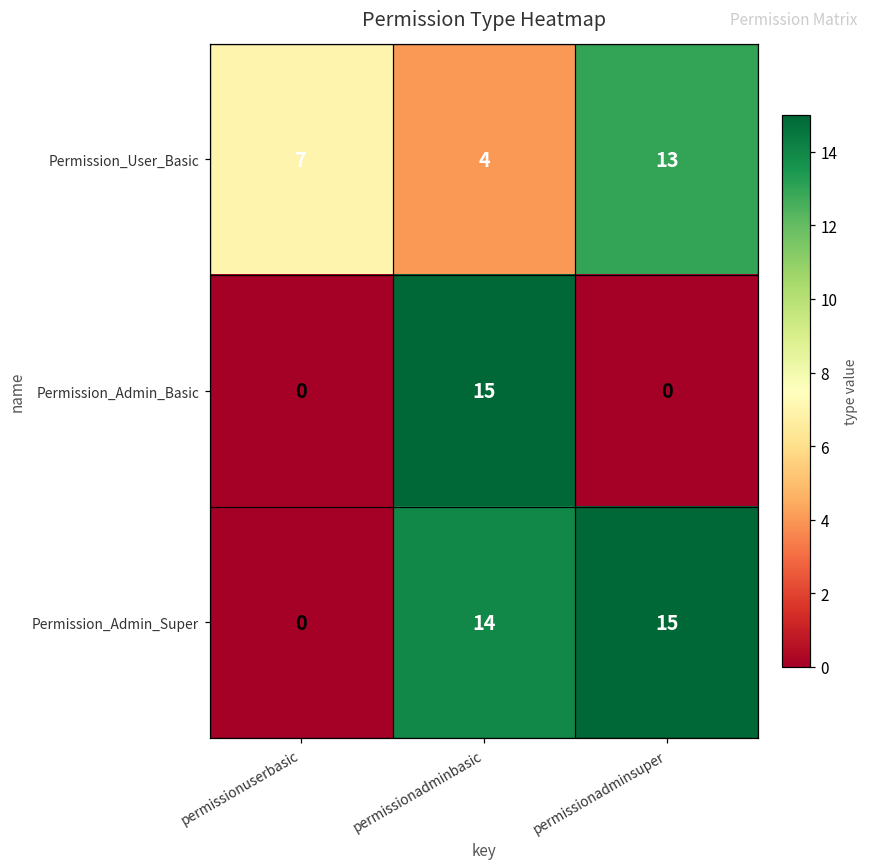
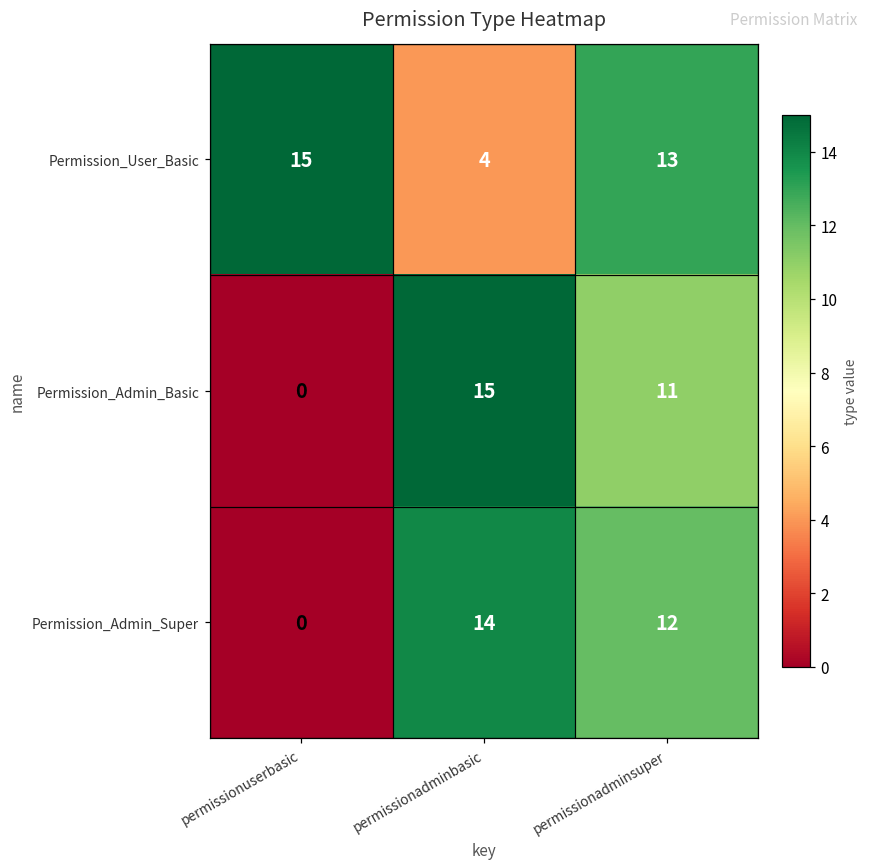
  {
    "Permission_User_Basic": {
-     "permissionuserbasic": 7,
+     "permissionuserbasic": 15,
      "permissionadminbasic": 4,
      "permissionadminsuper": 13
    },
    "Permission_Admin_Basic": {
      "permissionuserbasic": 0,
      "permissionadminbasic": 15,
-     "permissionadminsuper": 0
+     "permissionadminsuper": 11
    },
    "Permission_Admin_Super": {
      "permissionuserbasic": 0,
      "permissionadminbasic": 14,
-     "permissionadminsuper": 15
+     "permissionadminsuper": 12
    }
  }
